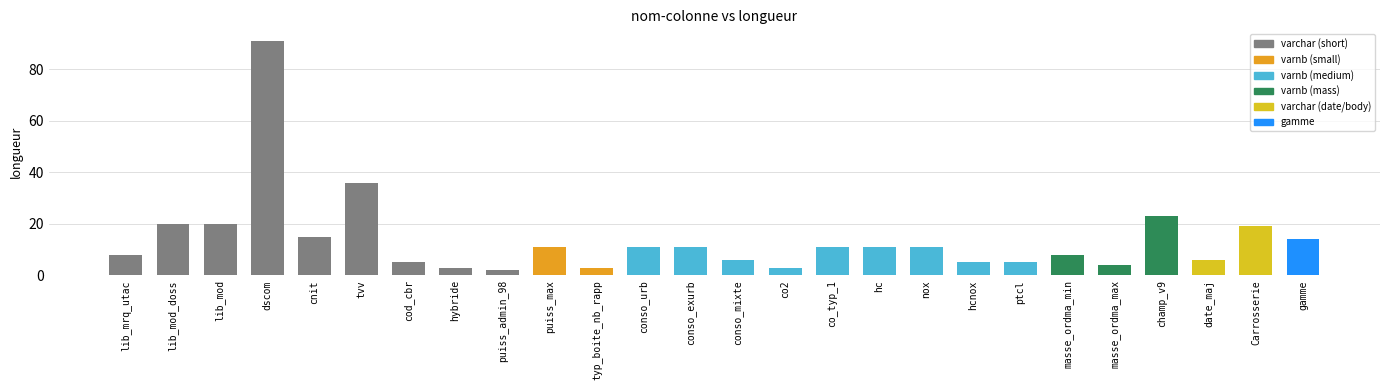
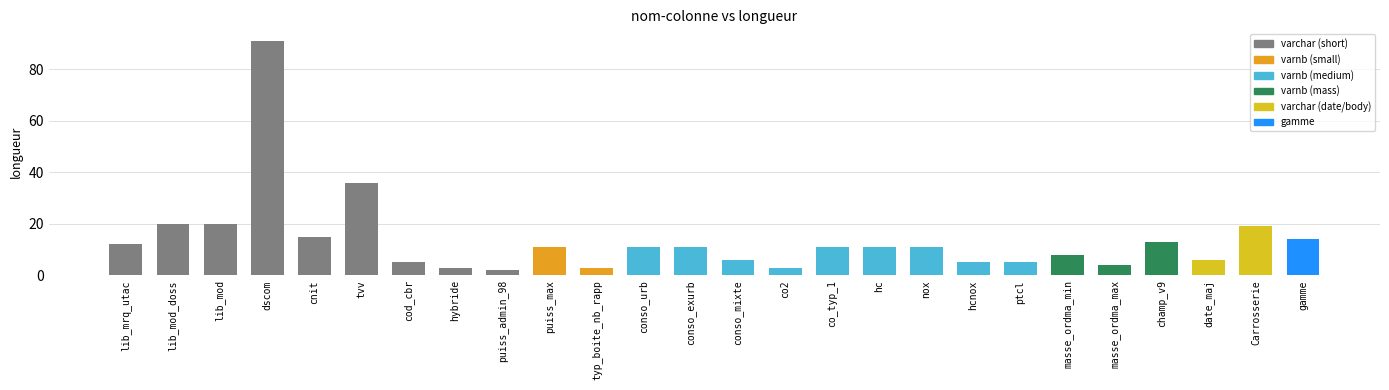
  {
-   "lib_mrq_utac": 8,
+   "lib_mrq_utac": 12,
    "lib_mod_doss": 20,
    "lib_mod": 20,
    "dscom": 91,
    "cnit": 15,
    "tvv": 36,
    "cod_cbr": 5,
    "hybride": 3,
    "puiss_admin_98": 2,
    "puiss_max": 11,
    "typ_boite_nb_rapp": 3,
    "conso_urb": 11,
    "conso_exurb": 11,
    "conso_mixte": 6,
    "co2": 3,
    "co_typ_1": 11,
    "hc": 11,
    "nox": 11,
    "hcnox": 5,
    "ptcl": 5,
    "masse_ordma_min": 8,
    "masse_ordma_max": 4,
-   "champ_v9": 23,
+   "champ_v9": 13,
    "date_maj": 6,
    "Carrosserie": 19,
    "gamme": 14
  }
